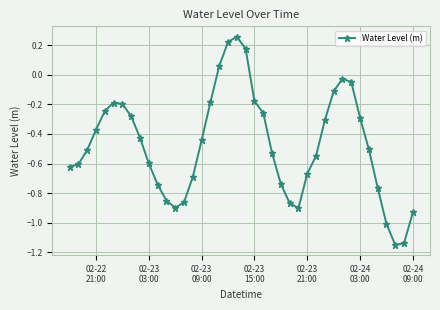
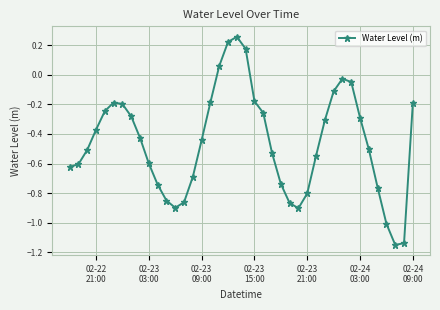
  {
    "02-22 21:00": -0.37,
    "02-23 03:00": -0.60,
    "02-23 09:00": -0.44,
    "02-23 15:00": -0.18,
-   "02-23 21:00": -0.67,
+   "02-23 21:00": -0.80,
    "02-24 03:00": -0.29,
-   "02-24 09:00": -0.93
+   "02-24 09:00": -0.19
  }
